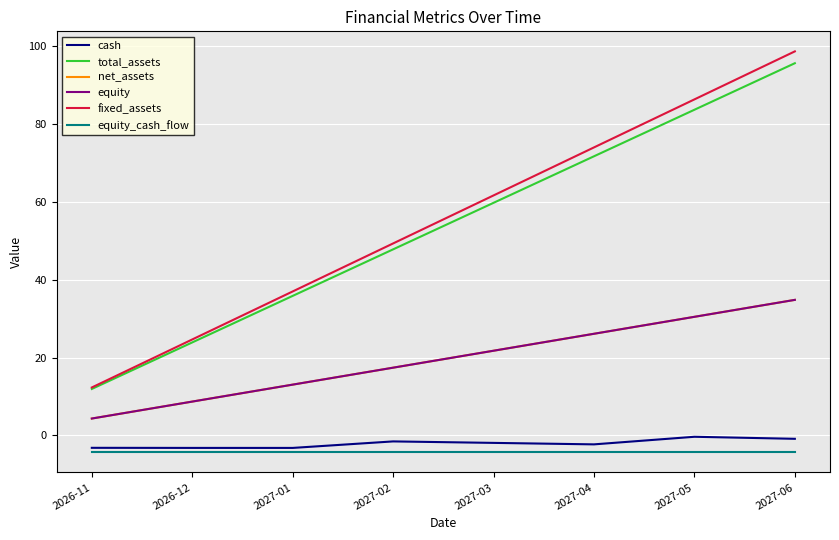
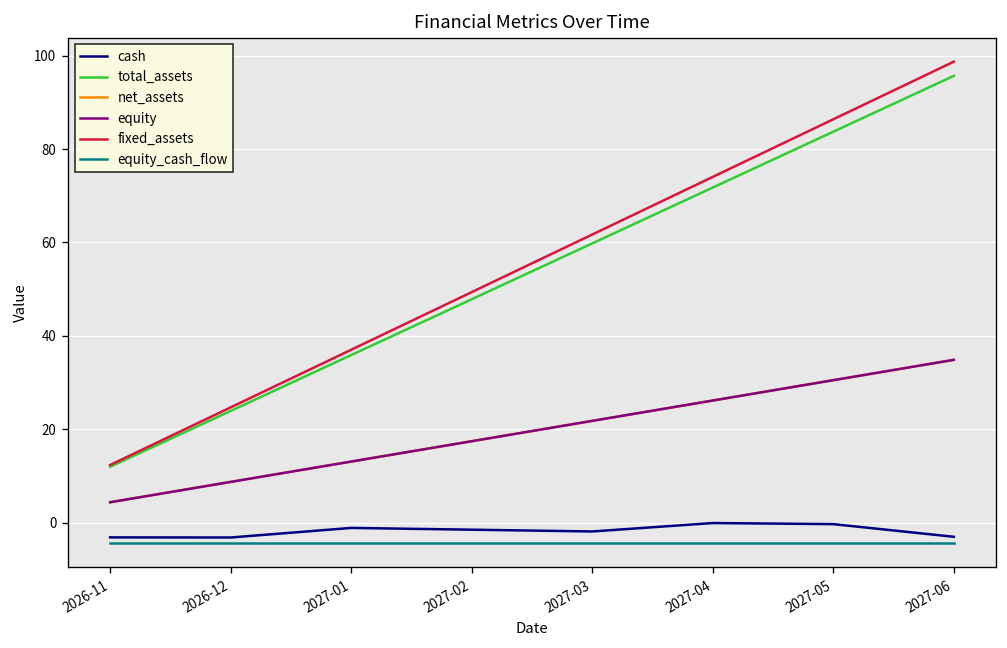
  {
    "cash": {
      "2026-11": -3,
      "2026-12": -3,
-     "2027-01": -3,
+     "2027-01": -1,
      "2027-02": -2,
      "2027-03": -2,
-     "2027-04": -2,
+     "2027-04": 0,
      "2027-05": 0,
-     "2027-06": -1
+     "2027-06": -3
    },
    "total_assets": {
      "2026-12": 24,
      "2027-01": 36,
      "2027-02": 48,
      "2027-03": 60,
      "2027-04": 72,
      "2027-05": 84,
      "2027-06": 96
    },
    "equity": {
      "2026-11": 4,
      "2026-12": 9,
      "2027-01": 13,
      "2027-02": 17,
      "2027-03": 22,
      "2027-04": 26,
      "2027-05": 30,
      "2027-06": 35
    },
    "fixed_assets": {
      "2026-12": 25,
      "2027-01": 37,
      "2027-02": 49,
      "2027-03": 62,
      "2027-04": 74,
      "2027-05": 86,
      "2027-06": 99
    },
    "equity_cash_flow": {
      "2026-11": -4,
      "2026-12": -4,
      "2027-01": -4,
      "2027-02": -4,
      "2027-03": -4,
      "2027-04": -4,
      "2027-05": -4,
      "2027-06": -4
    }
  }
